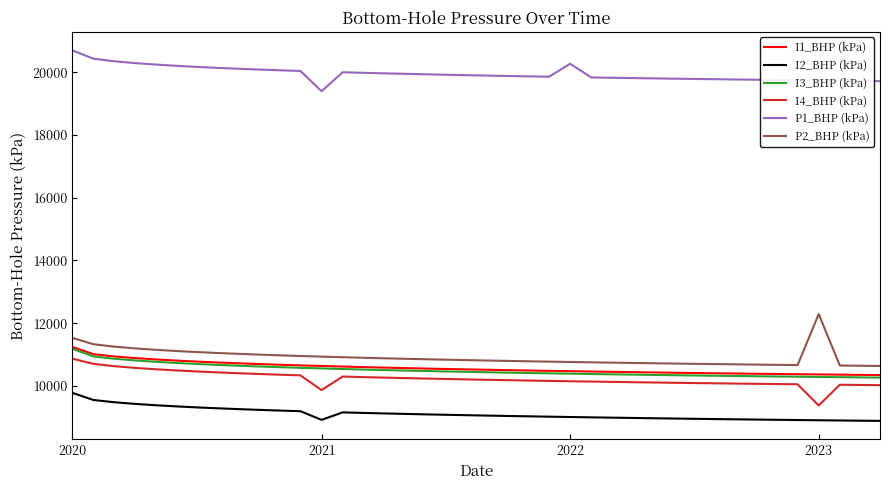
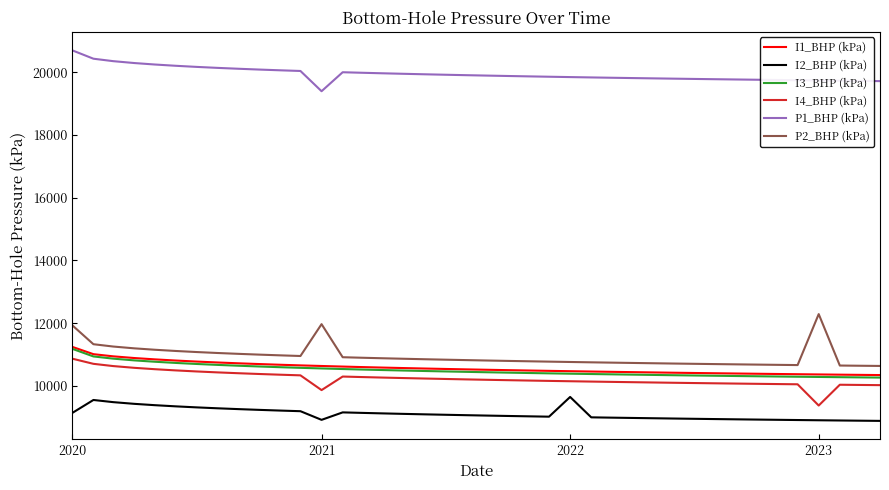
  {
    "I1_BHP (kPa)": {
      "2023": 10400
    },
    "I2_BHP (kPa)": {
-     "2020": 9800,
+     "2020": 9100,
      "2021": 8900,
-     "2022": 9000,
+     "2022": 9600,
      "2023": 8900
    },
    "I3_BHP (kPa)": {
      "2023": 10300
    },
    "I4_BHP (kPa)": {
      "2020": 10900,
      "2021": 9900,
      "2022": 10100,
      "2023": 9400
    },
    "P1_BHP (kPa)": {
      "2020": 20700,
      "2021": 19400,
-     "2022": 20300
+     "2022": 19800
    },
    "P2_BHP (kPa)": {
-     "2020": 11500,
-     "2021": 10900,
+     "2020": 11900,
+     "2021": 12000,
      "2022": 10800,
      "2023": 12300
    }
  }
